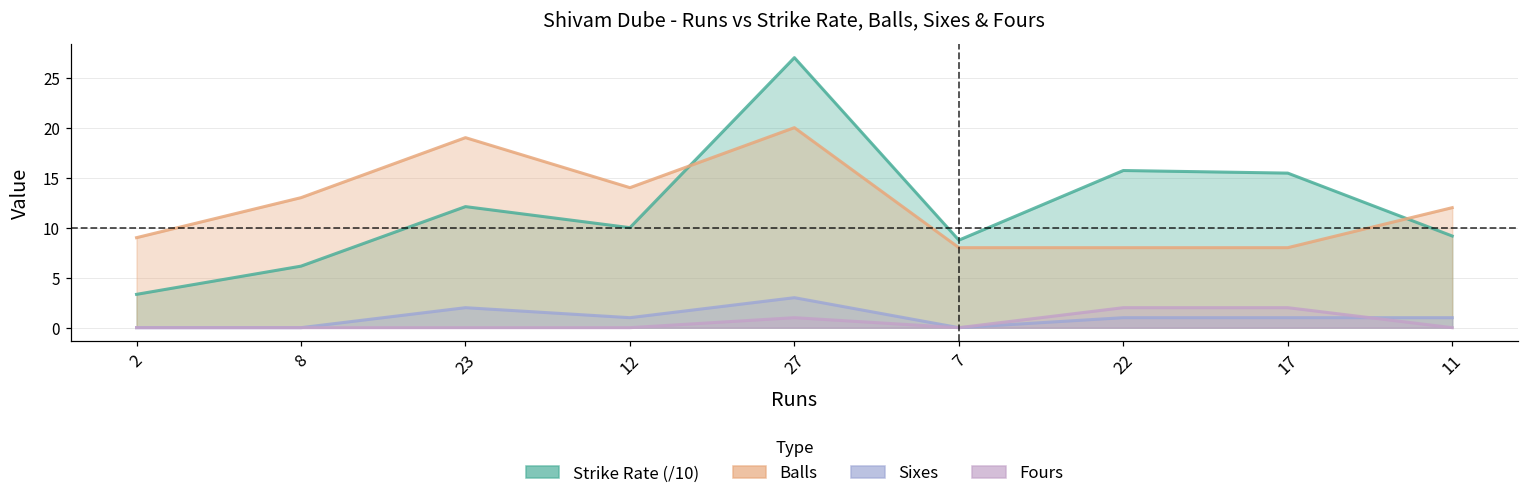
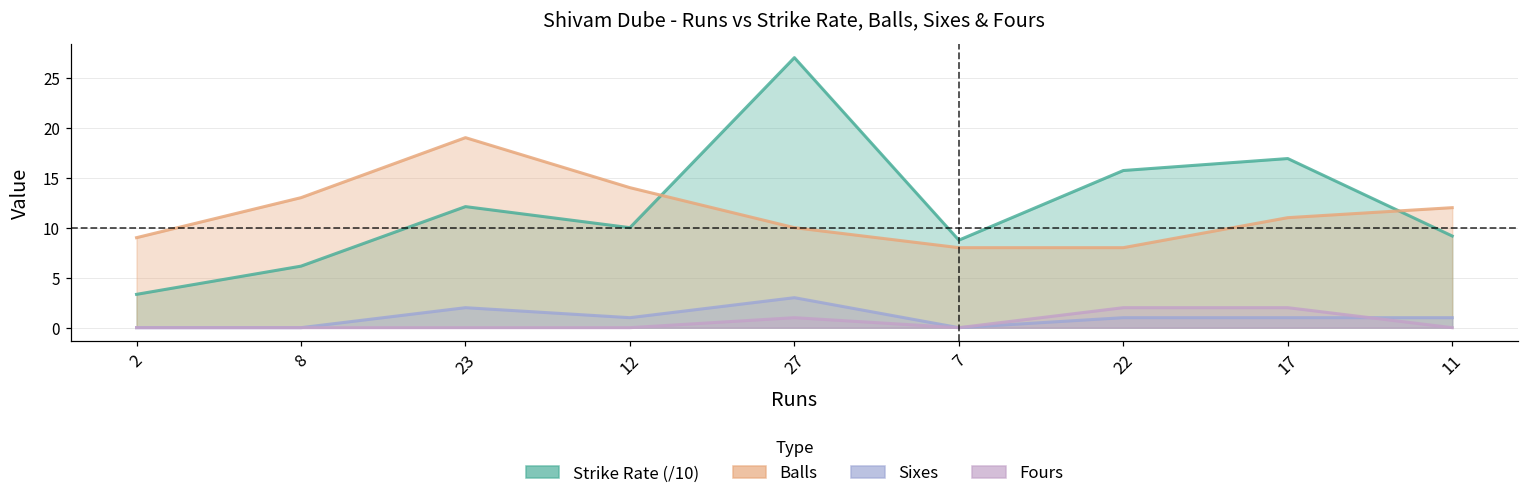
  {
    "Strike Rate (/10)": {
      "2": 3,
      "8": 6,
      "23": 12,
      "12": 10,
      "27": 27,
      "7": 9,
      "22": 16,
-     "17": 15,
+     "17": 17,
      "11": 9
    },
    "Balls": {
      "2": 9,
      "8": 13,
      "23": 19,
      "12": 14,
-     "27": 20,
+     "27": 10,
      "7": 8,
      "22": 8,
-     "17": 8,
+     "17": 11,
      "11": 12
    }
  }
